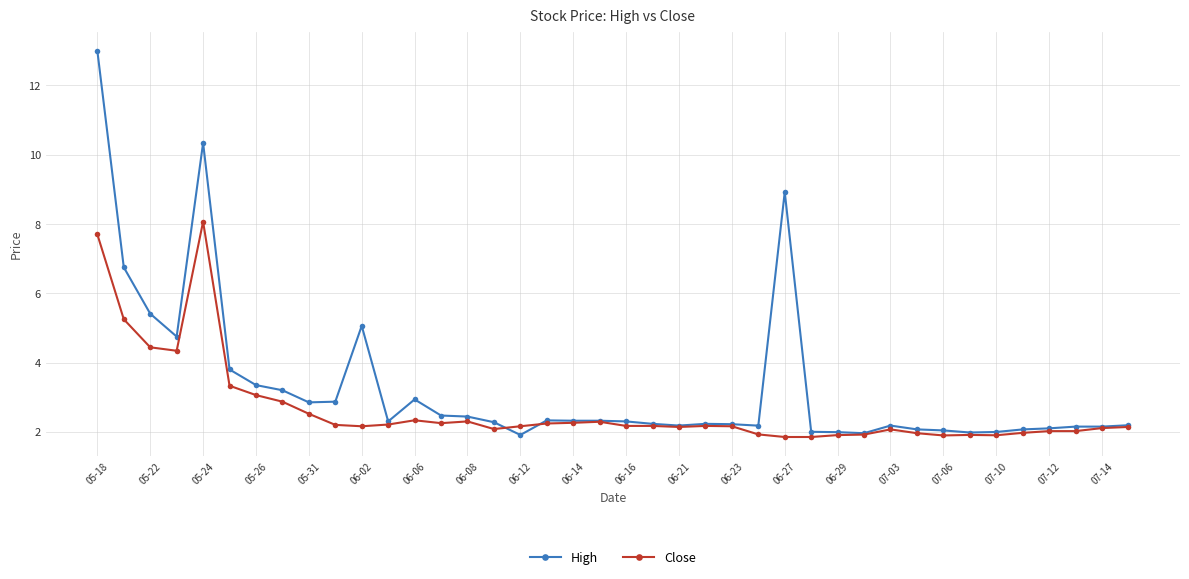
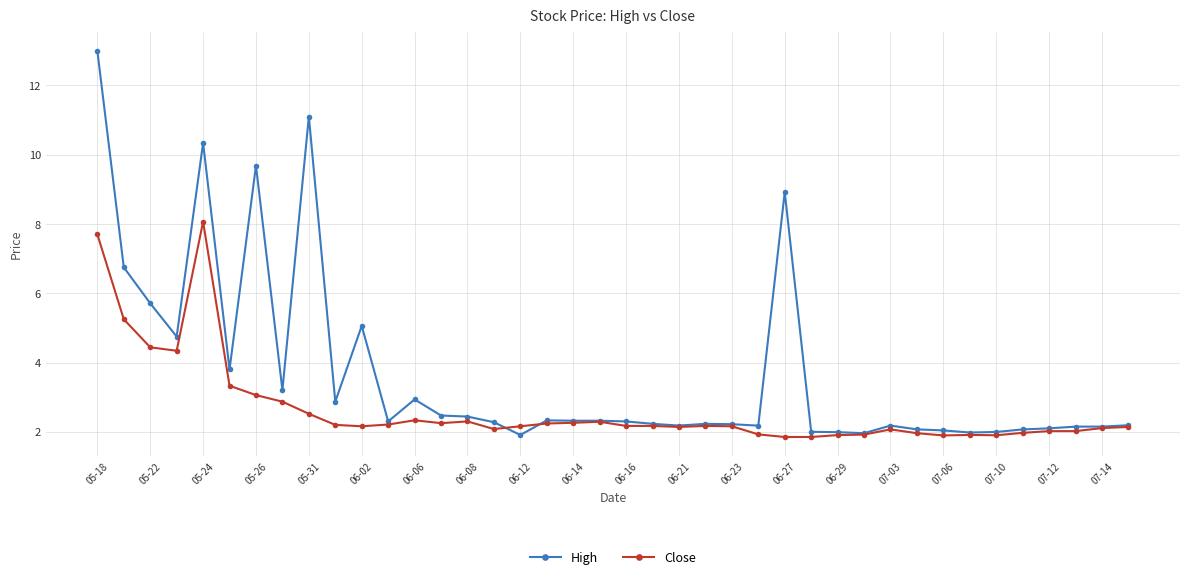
  {
    "High": {
      "05-18": 13.0,
-     "05-22": 5.4,
+     "05-22": 5.7,
      "05-24": 10.3,
-     "05-26": 3.3,
-     "05-31": 2.8,
+     "05-26": 9.7,
+     "05-31": 11.1,
      "06-02": 5.1,
      "06-06": 2.9,
      "06-08": 2.4,
      "06-12": 1.9,
      "06-16": 2.3,
      "06-27": 8.9,
      "06-29": 2.0,
      "07-03": 2.2,
      "07-06": 2.0,
      "07-10": 2.0,
      "07-12": 2.1
    },
    "Close": {
      "05-18": 7.7,
      "05-22": 4.4,
      "05-24": 8.1,
      "05-26": 3.1,
      "05-31": 2.5,
      "06-02": 2.2,
      "06-06": 2.3,
      "06-08": 2.3,
      "06-12": 2.2,
      "06-16": 2.2,
      "06-27": 1.9,
      "06-29": 1.9,
      "07-03": 2.1,
      "07-06": 1.9,
      "07-10": 1.9,
      "07-12": 2.0
    }
  }
